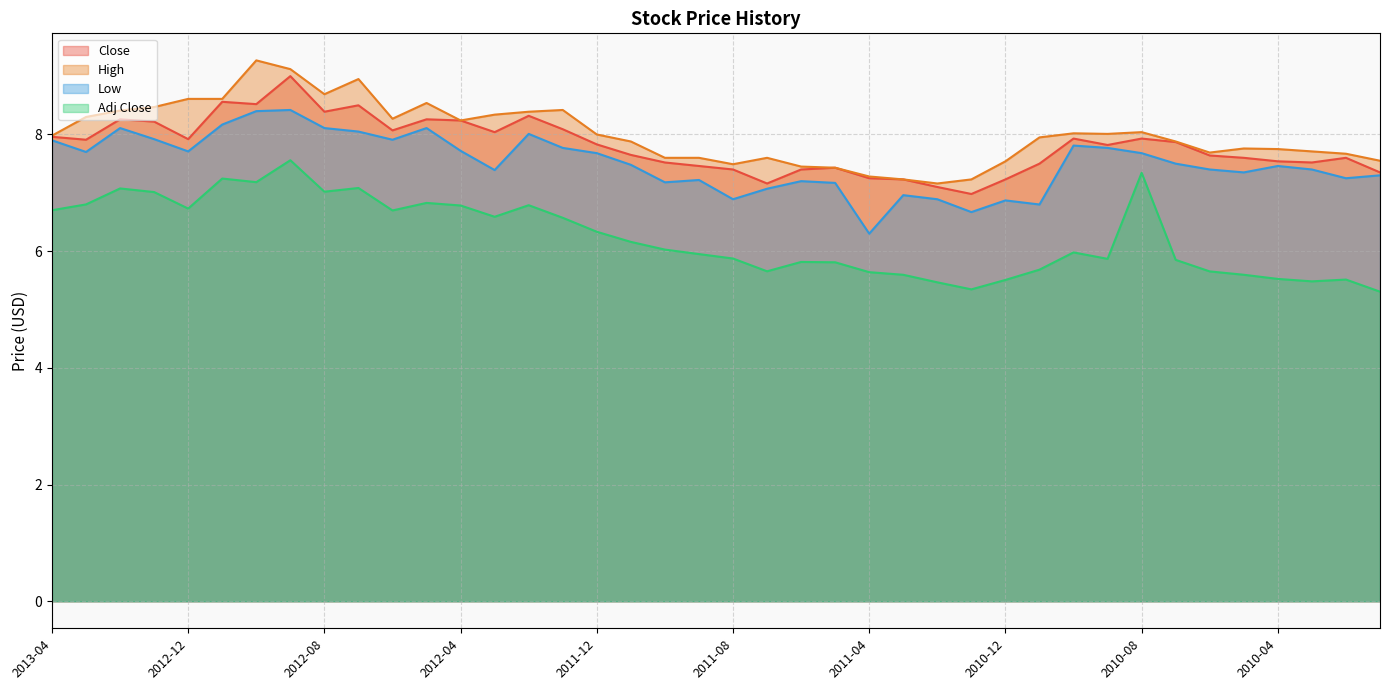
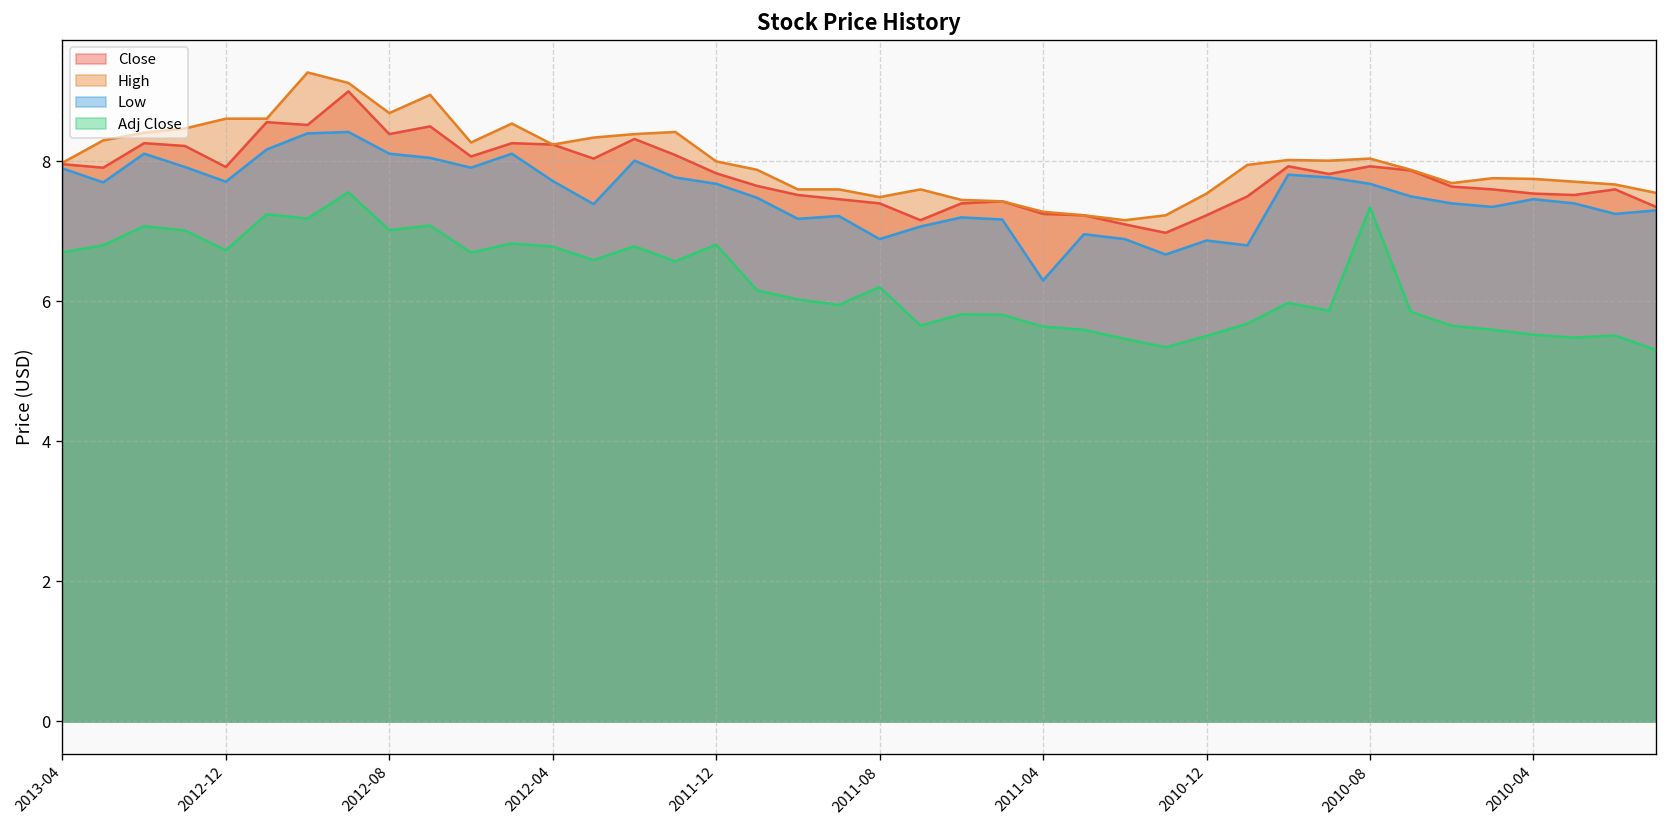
  {
    "Low": {
      "2013-04": 7.9,
      "2012-12": 7.7,
      "2012-08": 8.1,
      "2012-04": 7.7,
      "2011-12": 7.7,
      "2011-08": 6.9,
      "2011-04": 6.3,
      "2010-12": 6.9,
      "2010-08": 7.7,
      "2010-04": 7.5
    },
    "Adj Close": {
      "2013-04": 6.7,
      "2012-12": 6.7,
      "2012-08": 7.0,
      "2012-04": 6.8,
-     "2011-12": 6.3,
-     "2011-08": 5.9,
+     "2011-12": 6.8,
+     "2011-08": 6.2,
      "2011-04": 5.6,
      "2010-12": 5.5,
      "2010-08": 7.3,
      "2010-04": 5.5
    }
  }
